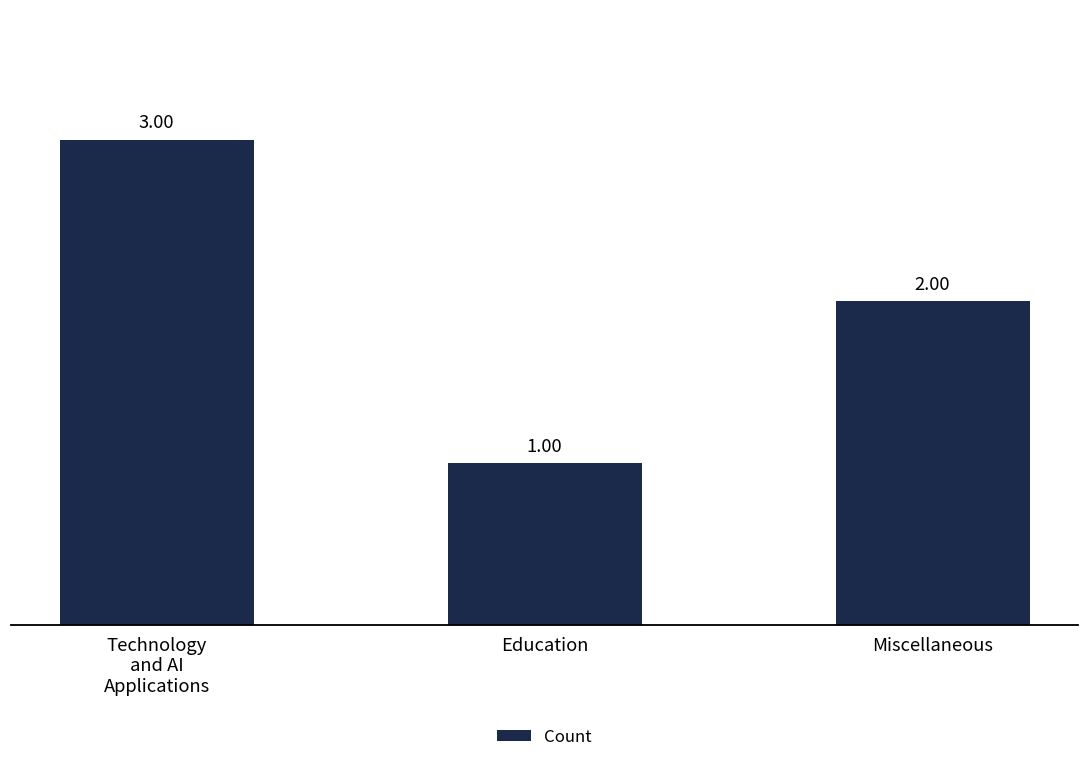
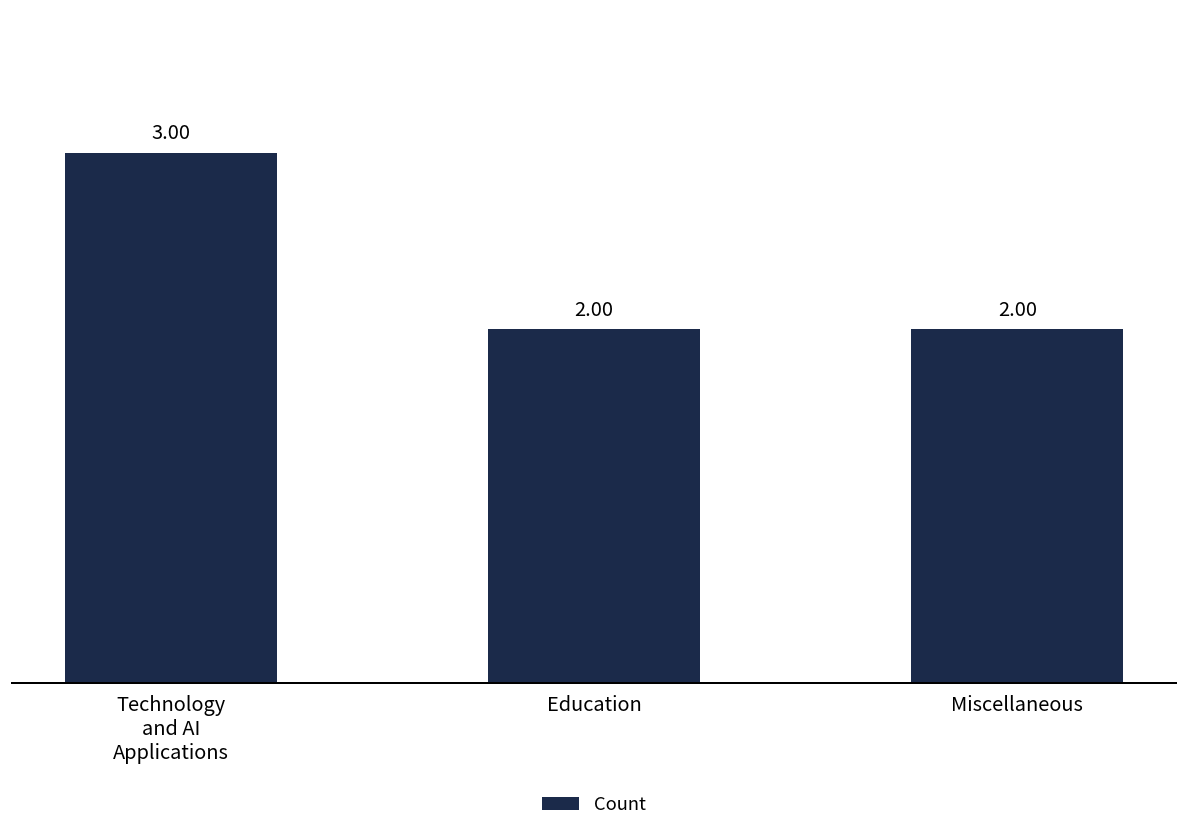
  {
    "Technology and AI Applications": 3.00,
-   "Education": 1.00,
+   "Education": 2.00,
    "Miscellaneous": 2.00
  }
